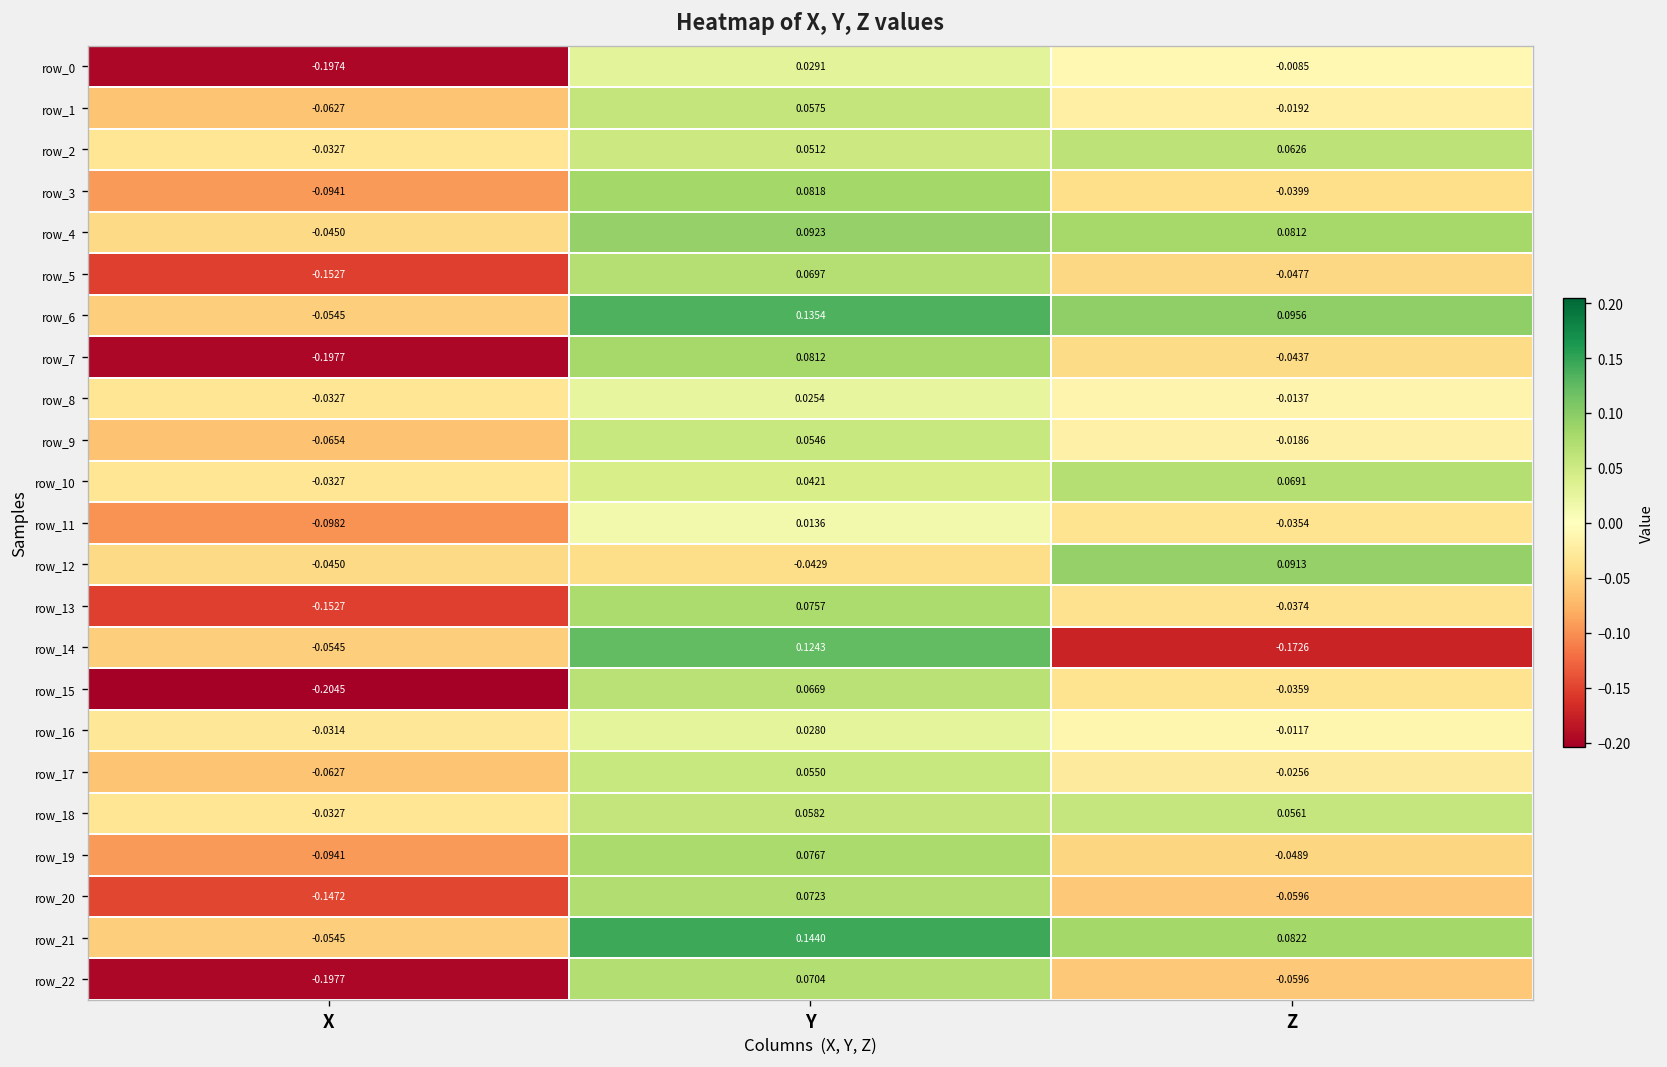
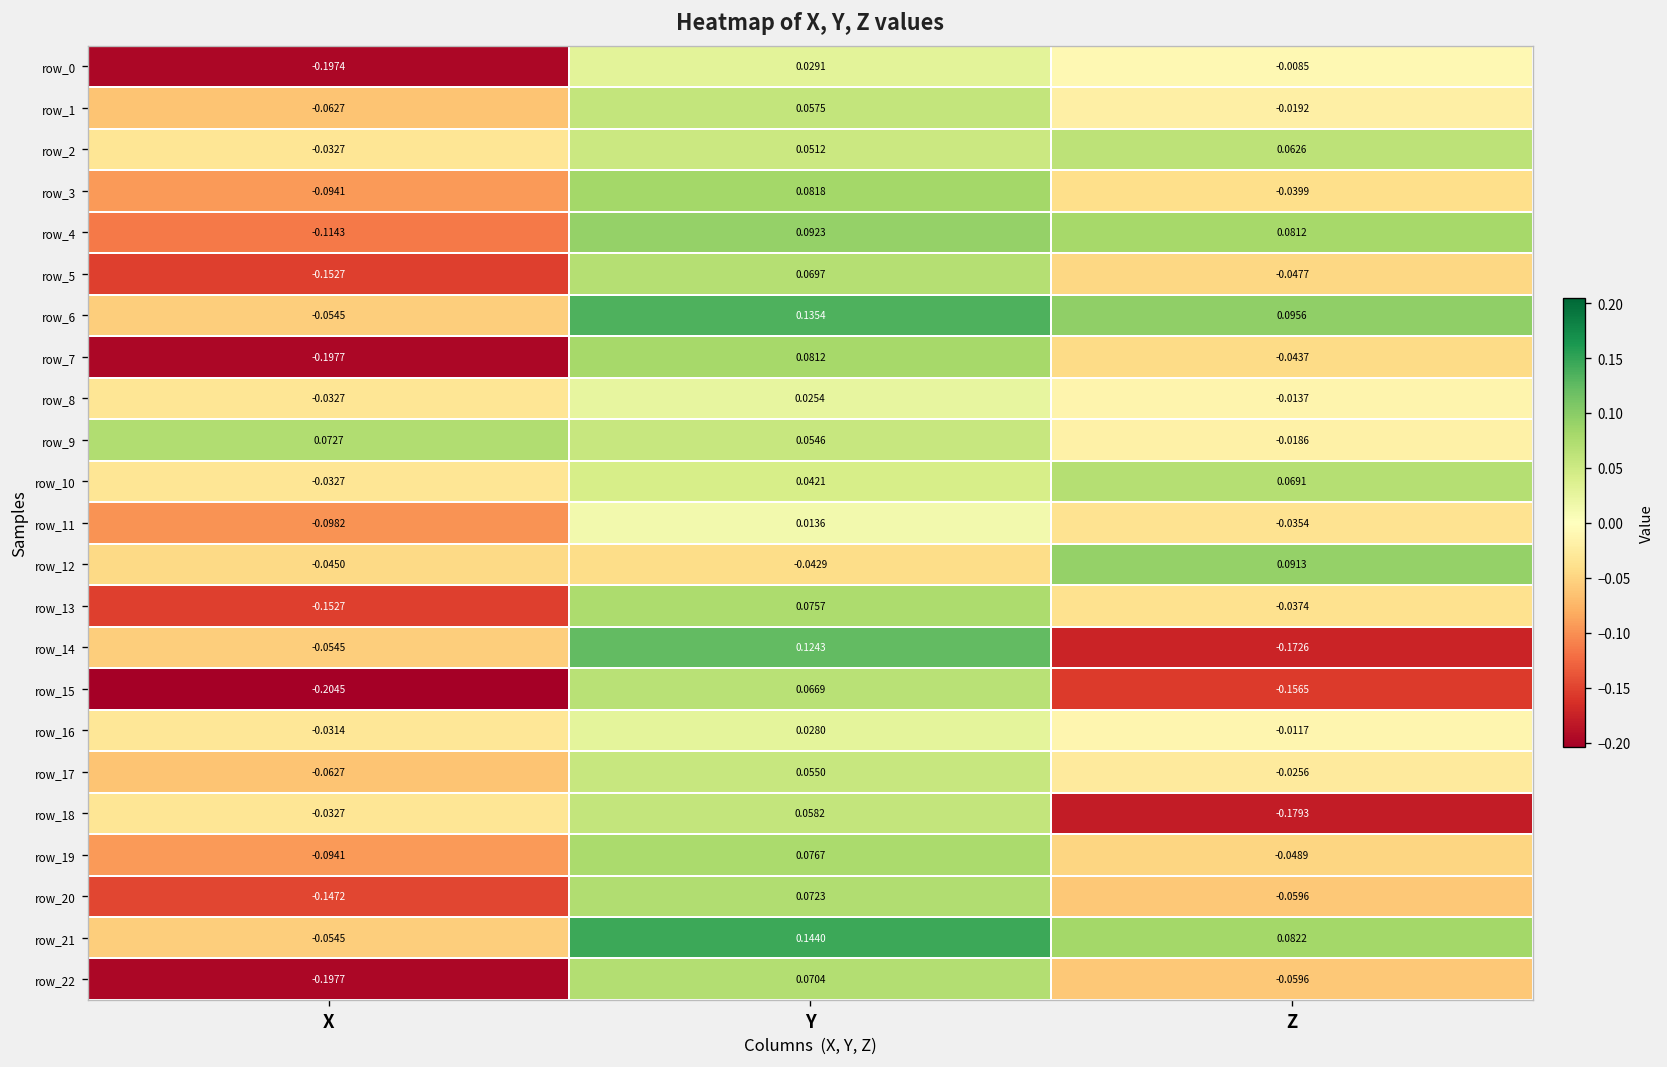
  {
    "row_0": {
      "X": -0.1974,
      "Y": 0.0291,
      "Z": -0.0085
    },
    "row_1": {
      "X": -0.0627,
      "Y": 0.0575,
      "Z": -0.0192
    },
    "row_2": {
      "X": -0.0327,
      "Y": 0.0512,
      "Z": 0.0626
    },
    "row_3": {
      "X": -0.0941,
      "Y": 0.0818,
      "Z": -0.0399
    },
    "row_4": {
-     "X": -0.0450,
+     "X": -0.1143,
      "Y": 0.0923,
      "Z": 0.0812
    },
    "row_5": {
      "X": -0.1527,
      "Y": 0.0697,
      "Z": -0.0477
    },
    "row_6": {
      "X": -0.0545,
      "Y": 0.1354,
      "Z": 0.0956
    },
    "row_7": {
      "X": -0.1977,
      "Y": 0.0812,
      "Z": -0.0437
    },
    "row_8": {
      "X": -0.0327,
      "Y": 0.0254,
      "Z": -0.0137
    },
    "row_9": {
-     "X": -0.0654,
+     "X": 0.0727,
      "Y": 0.0546,
      "Z": -0.0186
    },
    "row_10": {
      "X": -0.0327,
      "Y": 0.0421,
      "Z": 0.0691
    },
    "row_11": {
      "X": -0.0982,
      "Y": 0.0136,
      "Z": -0.0354
    },
    "row_12": {
      "X": -0.0450,
      "Y": -0.0429,
      "Z": 0.0913
    },
    "row_13": {
      "X": -0.1527,
      "Y": 0.0757,
      "Z": -0.0374
    },
    "row_14": {
      "X": -0.0545,
      "Y": 0.1243,
      "Z": -0.1726
    },
    "row_15": {
      "X": -0.2045,
      "Y": 0.0669,
-     "Z": -0.0359
+     "Z": -0.1565
    },
    "row_16": {
      "X": -0.0314,
      "Y": 0.0280,
      "Z": -0.0117
    },
    "row_17": {
      "X": -0.0627,
      "Y": 0.0550,
      "Z": -0.0256
    },
    "row_18": {
      "X": -0.0327,
      "Y": 0.0582,
-     "Z": 0.0561
+     "Z": -0.1793
    },
    "row_19": {
      "X": -0.0941,
      "Y": 0.0767,
      "Z": -0.0489
    },
    "row_20": {
      "X": -0.1472,
      "Y": 0.0723,
      "Z": -0.0596
    },
    "row_21": {
      "X": -0.0545,
      "Y": 0.1440,
      "Z": 0.0822
    },
    "row_22": {
      "X": -0.1977,
      "Y": 0.0704,
      "Z": -0.0596
    }
  }
